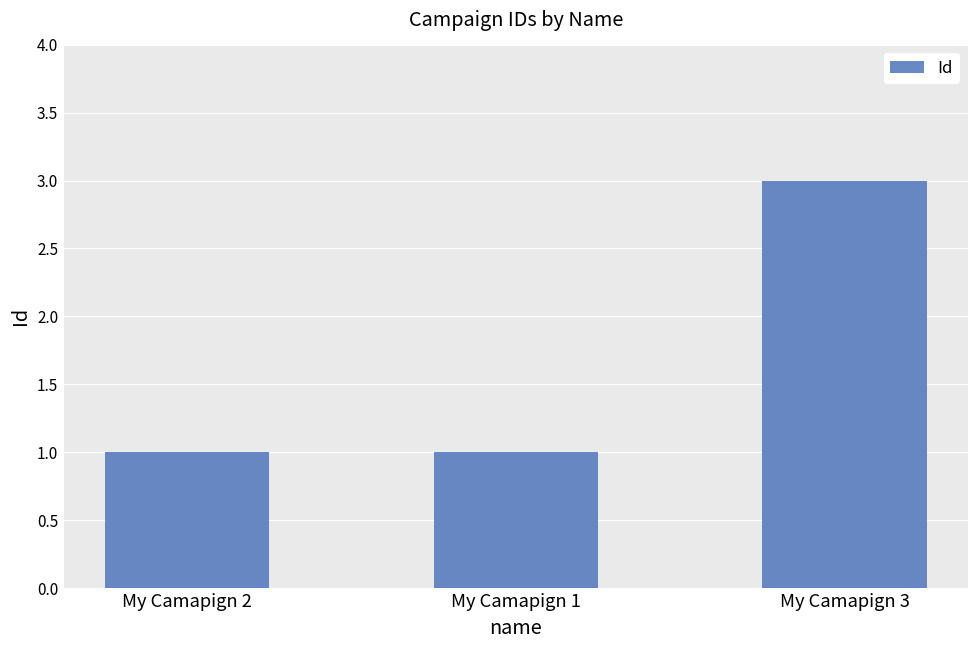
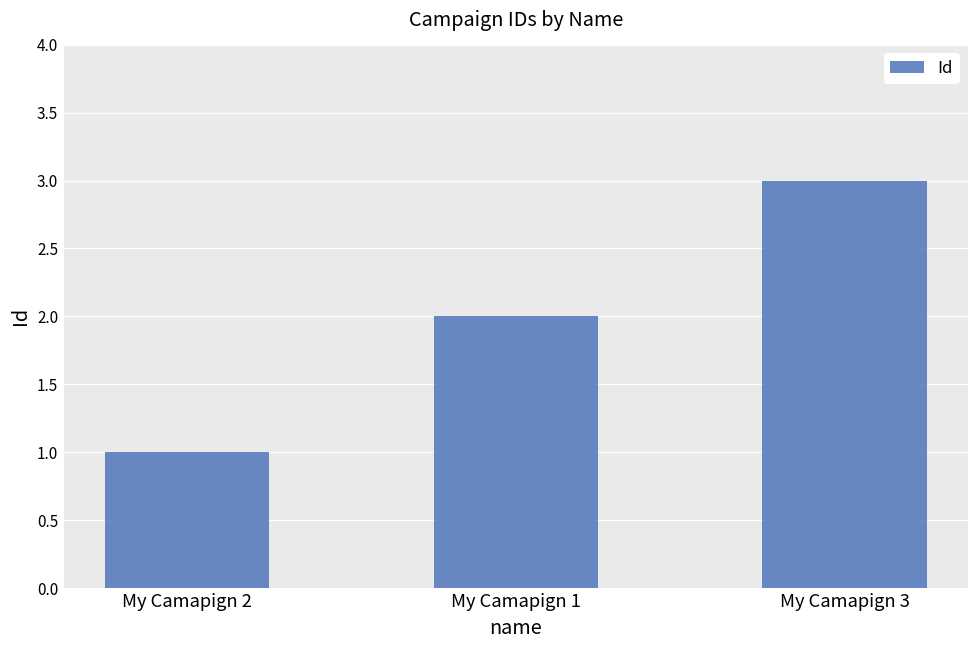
  {
    "My Camapign 2": 1,
-   "My Camapign 1": 1,
+   "My Camapign 1": 2,
    "My Camapign 3": 3
  }
